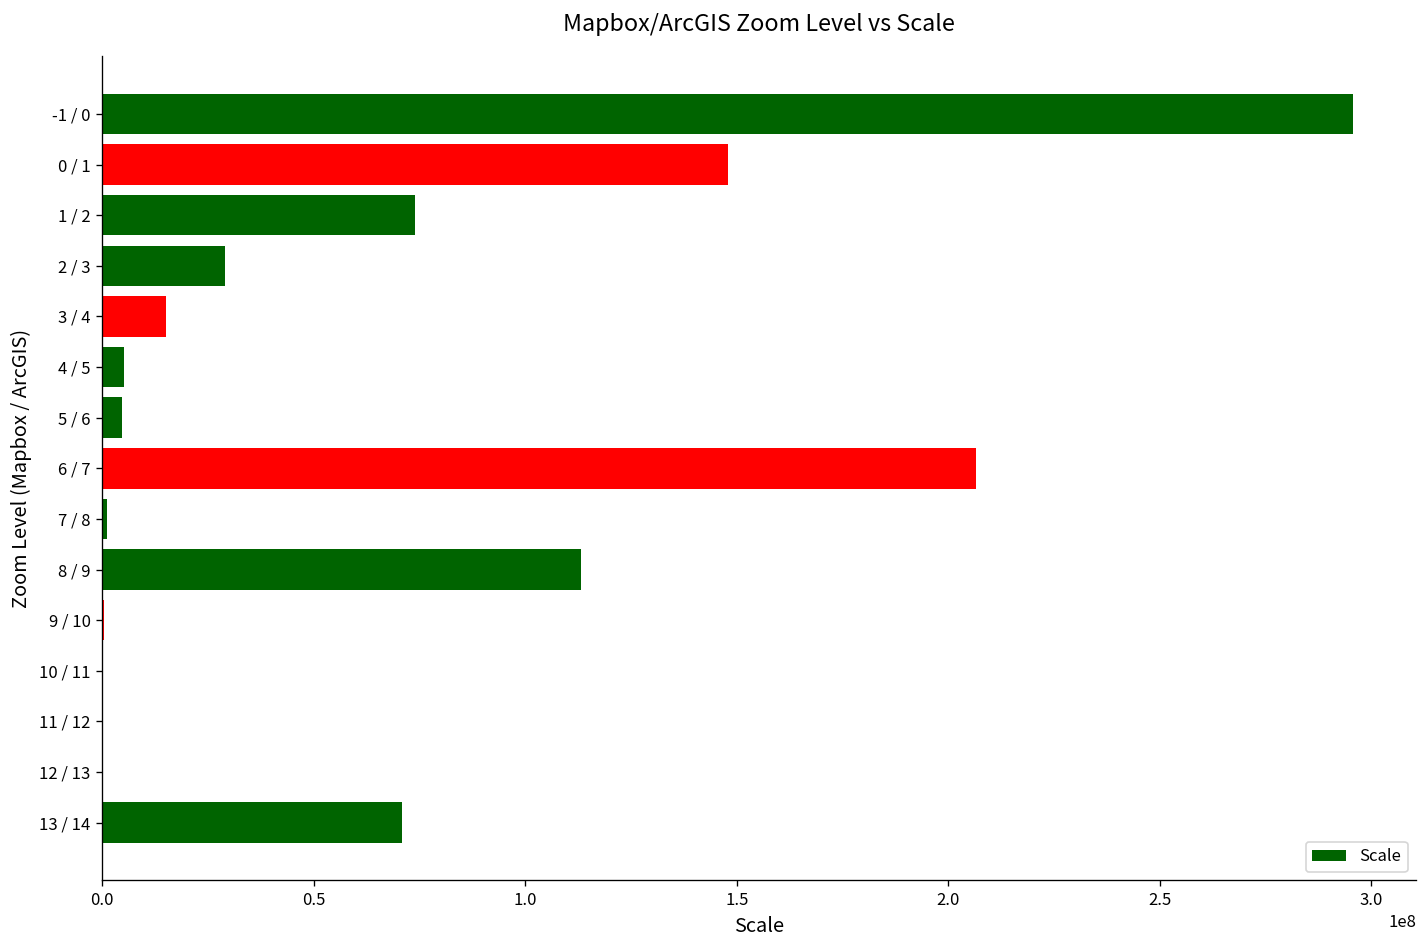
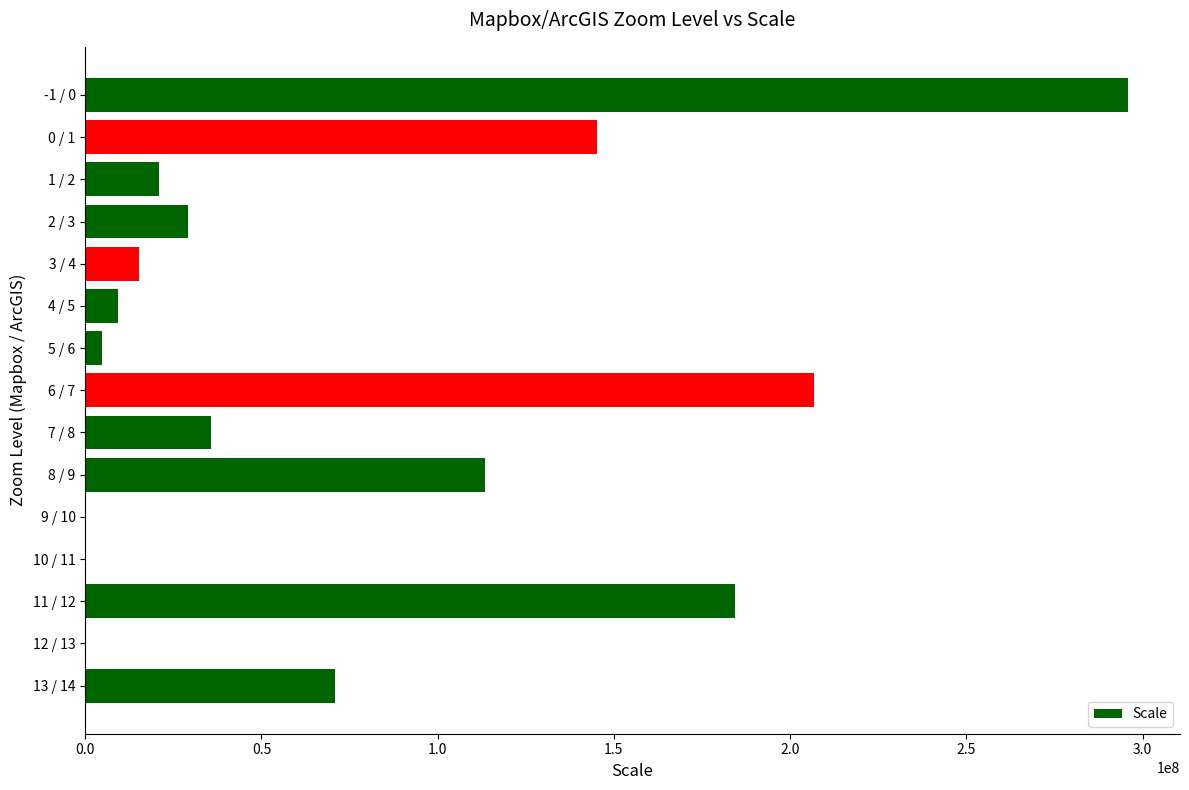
  {
    "-1 / 0": 296000000,
-   "0 / 1": 148000000,
-   "1 / 2": 74000000,
+   "0 / 1": 145000000,
+   "1 / 2": 21000000,
    "2 / 3": 29000000,
    "3 / 4": 15000000,
-   "4 / 5": 5000000,
+   "4 / 5": 9000000,
    "5 / 6": 5000000,
    "6 / 7": 207000000,
-   "7 / 8": 1000000,
+   "7 / 8": 36000000,
    "8 / 9": 113000000,
-   "11 / 12": 0,
+   "11 / 12": 184000000,
    "13 / 14": 71000000
  }
